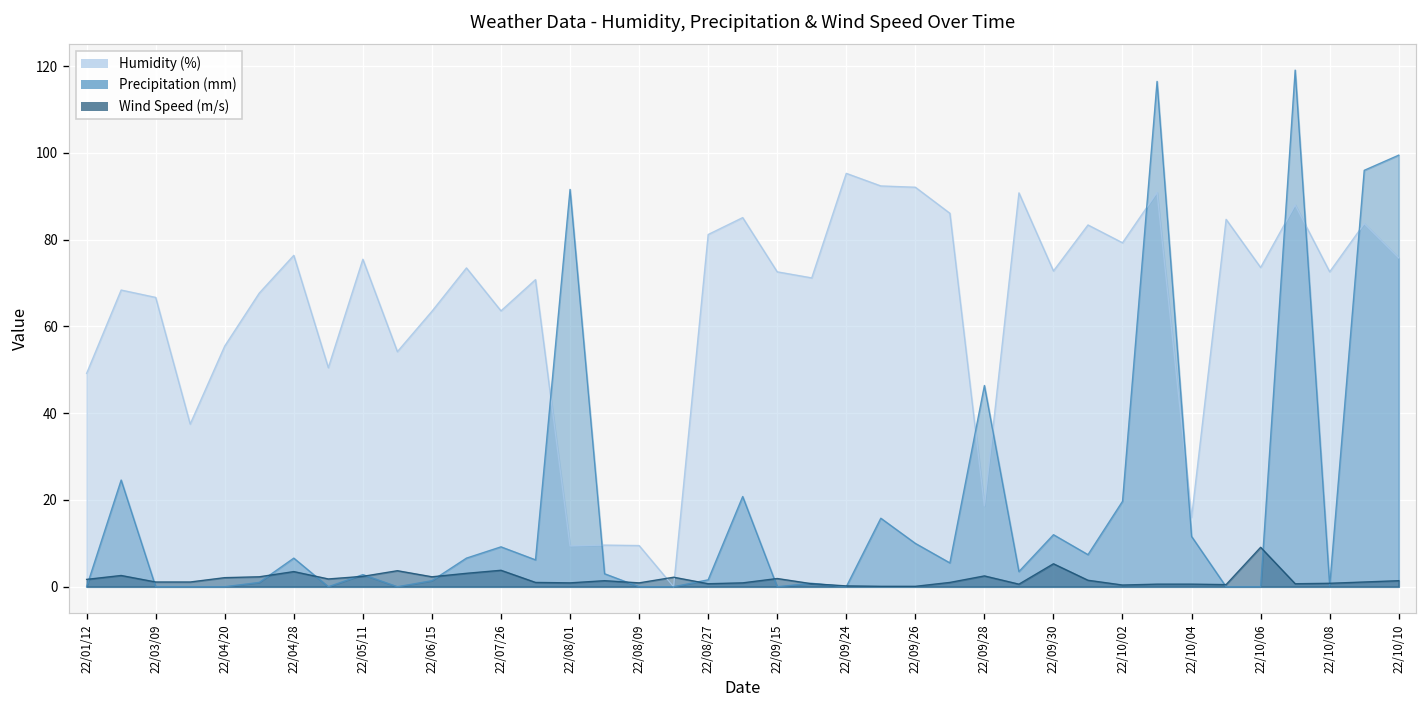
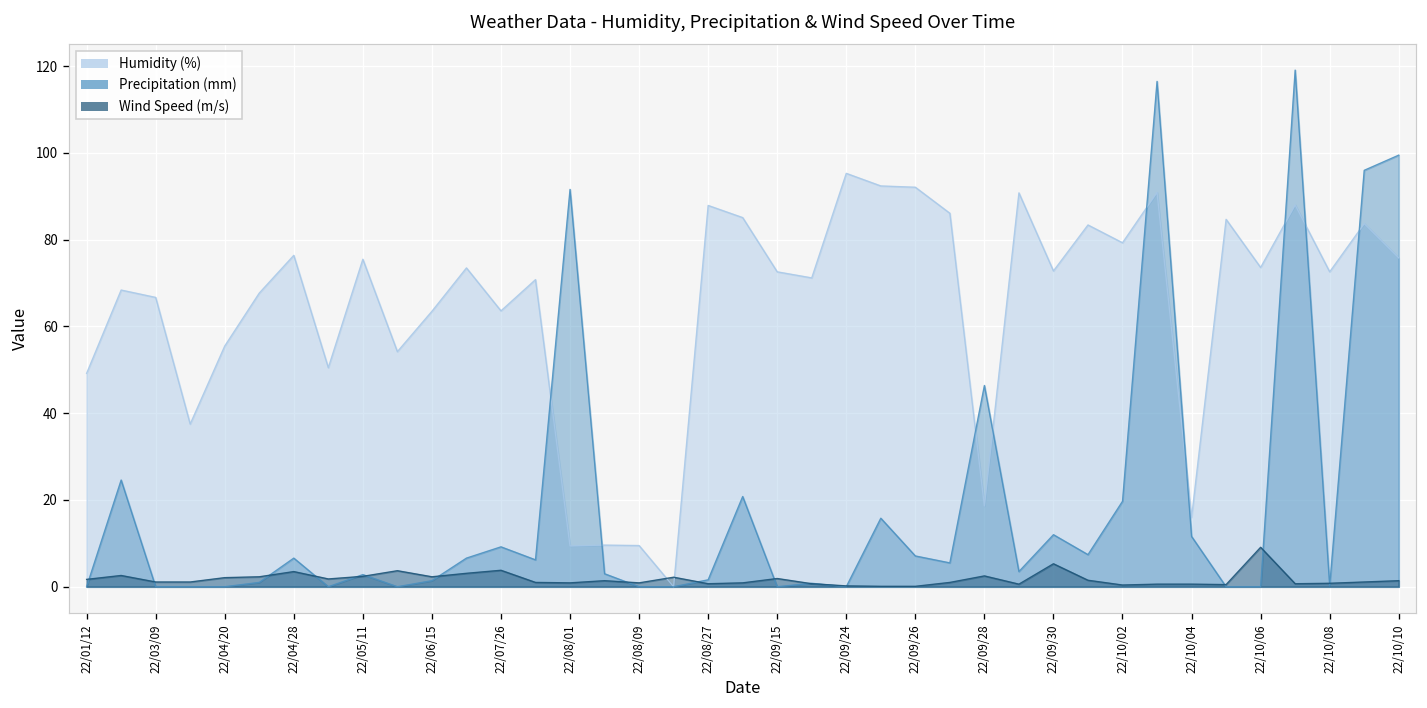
  {
    "Humidity (%)": {
      "22/01/12": 49,
      "22/03/09": 67,
      "22/04/20": 56,
      "22/04/28": 76,
      "22/05/11": 76,
      "22/06/15": 64,
      "22/07/26": 64,
      "22/08/01": 9,
      "22/08/09": 10,
-     "22/08/27": 81,
+     "22/08/27": 88,
      "22/09/15": 73,
      "22/09/24": 95,
      "22/09/26": 92,
      "22/09/28": 19,
      "22/09/30": 73,
      "22/10/02": 79,
      "22/10/04": 16,
      "22/10/06": 74,
      "22/10/08": 73,
      "22/10/10": 76
    },
    "Precipitation (mm)": {
      "22/01/12": 0,
      "22/03/09": 0,
      "22/04/20": 0,
      "22/04/28": 7,
      "22/06/15": 1,
      "22/07/26": 9,
      "22/08/01": 92,
      "22/08/09": 0,
      "22/08/27": 2,
      "22/09/15": 0,
-     "22/09/26": 10,
+     "22/09/26": 7,
      "22/09/28": 46,
      "22/09/30": 12,
      "22/10/02": 20,
      "22/10/04": 12,
      "22/10/06": 0,
      "22/10/10": 100
    },
    "Wind Speed (m/s)": {
      "22/01/12": 2,
      "22/03/09": 1,
      "22/04/20": 2,
      "22/04/28": 4,
      "22/06/15": 2,
      "22/07/26": 4,
      "22/08/01": 1,
      "22/08/09": 1,
      "22/08/27": 1,
      "22/09/15": 2,
      "22/09/26": 0,
      "22/09/28": 3,
      "22/09/30": 5,
      "22/10/02": 0,
      "22/10/04": 1,
      "22/10/06": 9,
      "22/10/10": 1
    }
  }
